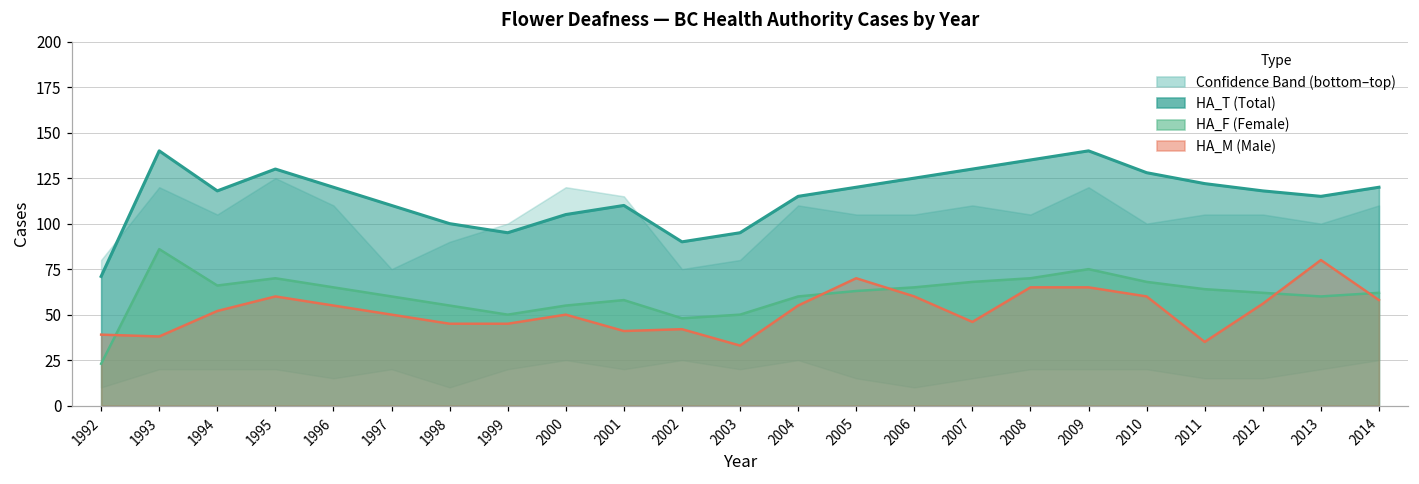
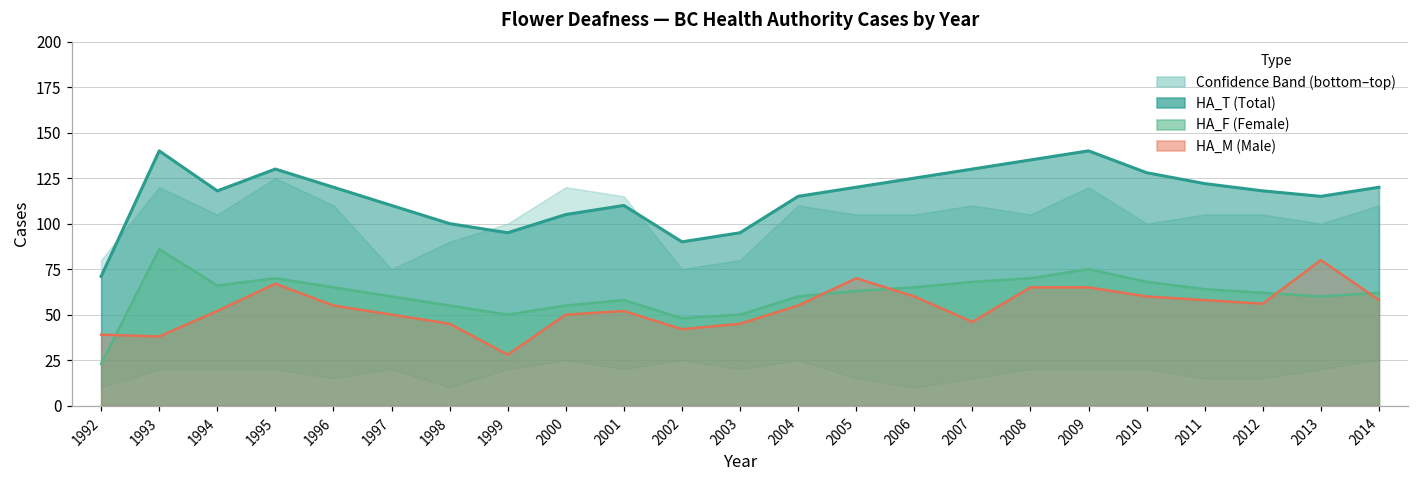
  {
    "HA_M (Male)": {
      "1992": 39,
      "1993": 38,
      "1994": 52,
-     "1995": 60,
+     "1995": 67,
      "1996": 55,
      "1997": 50,
      "1998": 45,
-     "1999": 45,
+     "1999": 28,
      "2000": 50,
-     "2001": 41,
+     "2001": 52,
      "2002": 42,
-     "2003": 33,
+     "2003": 45,
      "2004": 55,
      "2005": 70,
      "2006": 60,
      "2007": 46,
      "2008": 65,
      "2009": 65,
      "2010": 60,
-     "2011": 35,
+     "2011": 58,
      "2012": 56,
      "2013": 80,
      "2014": 58
    }
  }
